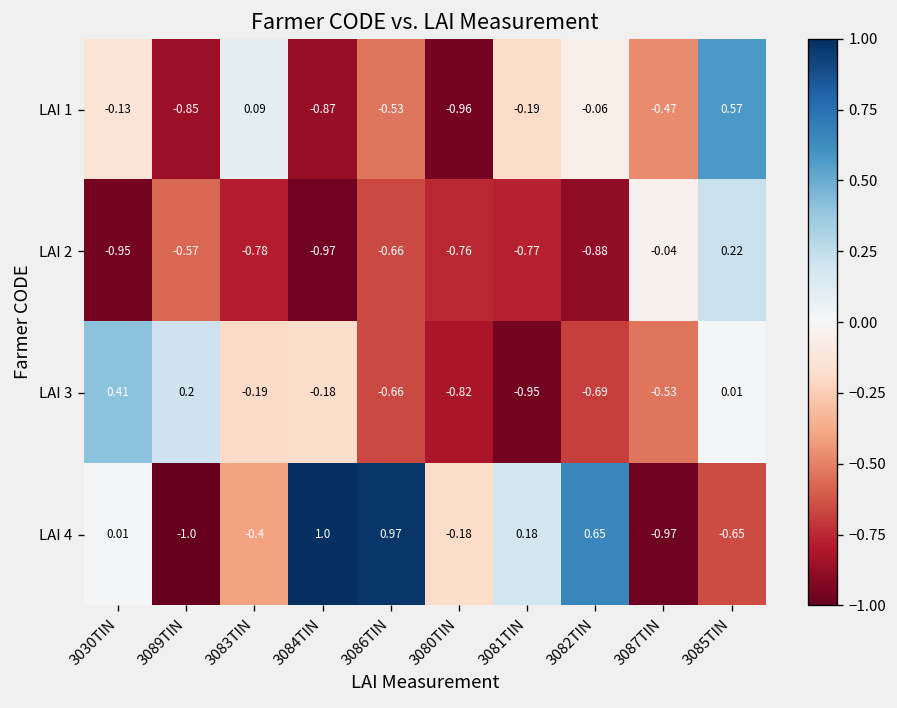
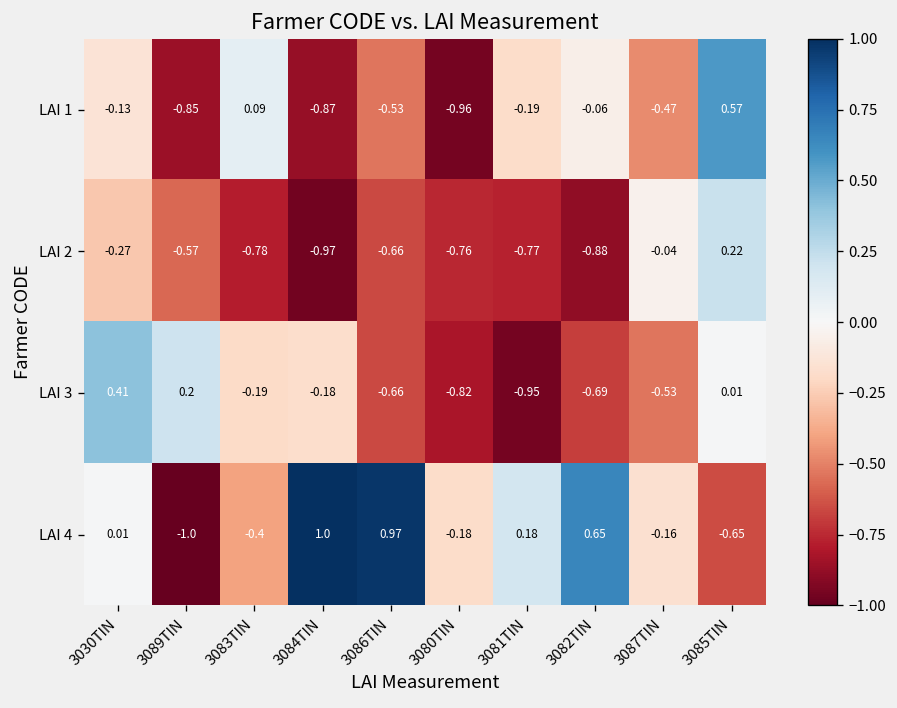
  {
    "LAI 1": {
      "3030TIN": -0.13,
      "3089TIN": -0.85,
      "3083TIN": 0.09,
      "3084TIN": -0.87,
      "3086TIN": -0.53,
      "3080TIN": -0.96,
      "3081TIN": -0.19,
      "3082TIN": -0.06,
      "3087TIN": -0.47,
      "3085TIN": 0.57
    },
    "LAI 2": {
-     "3030TIN": -0.95,
+     "3030TIN": -0.27,
      "3089TIN": -0.57,
      "3083TIN": -0.78,
      "3084TIN": -0.97,
      "3086TIN": -0.66,
      "3080TIN": -0.76,
      "3081TIN": -0.77,
      "3082TIN": -0.88,
      "3087TIN": -0.04,
      "3085TIN": 0.22
    },
    "LAI 3": {
      "3030TIN": 0.41,
      "3089TIN": 0.2,
      "3083TIN": -0.19,
      "3084TIN": -0.18,
      "3086TIN": -0.66,
      "3080TIN": -0.82,
      "3081TIN": -0.95,
      "3082TIN": -0.69,
      "3087TIN": -0.53,
      "3085TIN": 0.01
    },
    "LAI 4": {
      "3030TIN": 0.01,
      "3089TIN": -1.0,
      "3083TIN": -0.4,
      "3084TIN": 1.0,
      "3086TIN": 0.97,
      "3080TIN": -0.18,
      "3081TIN": 0.18,
      "3082TIN": 0.65,
-     "3087TIN": -0.97,
+     "3087TIN": -0.16,
      "3085TIN": -0.65
    }
  }
